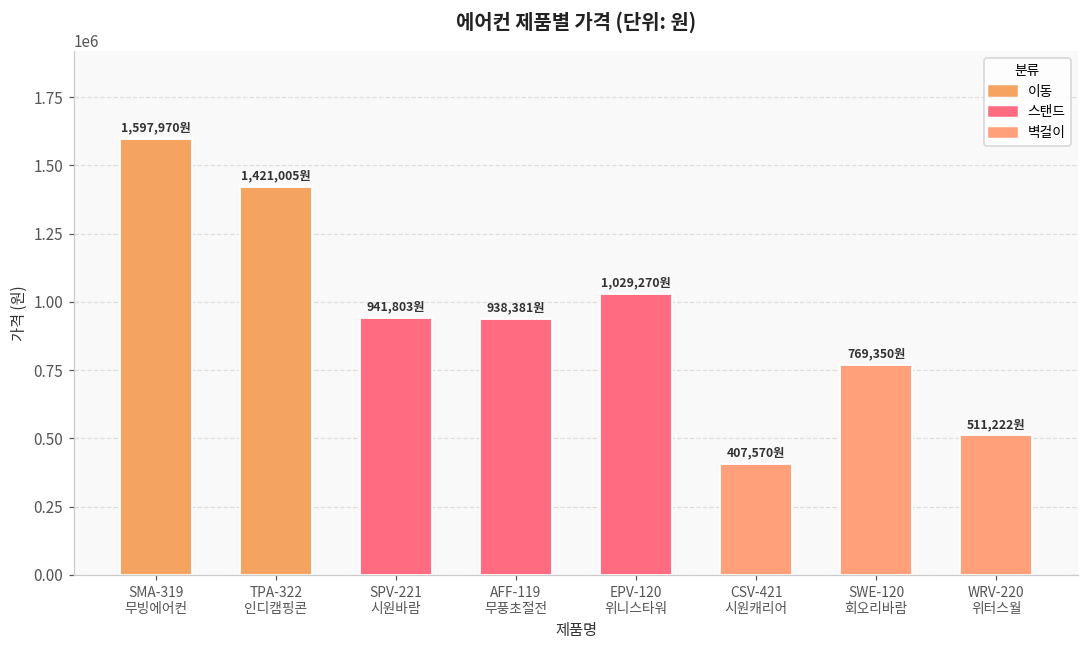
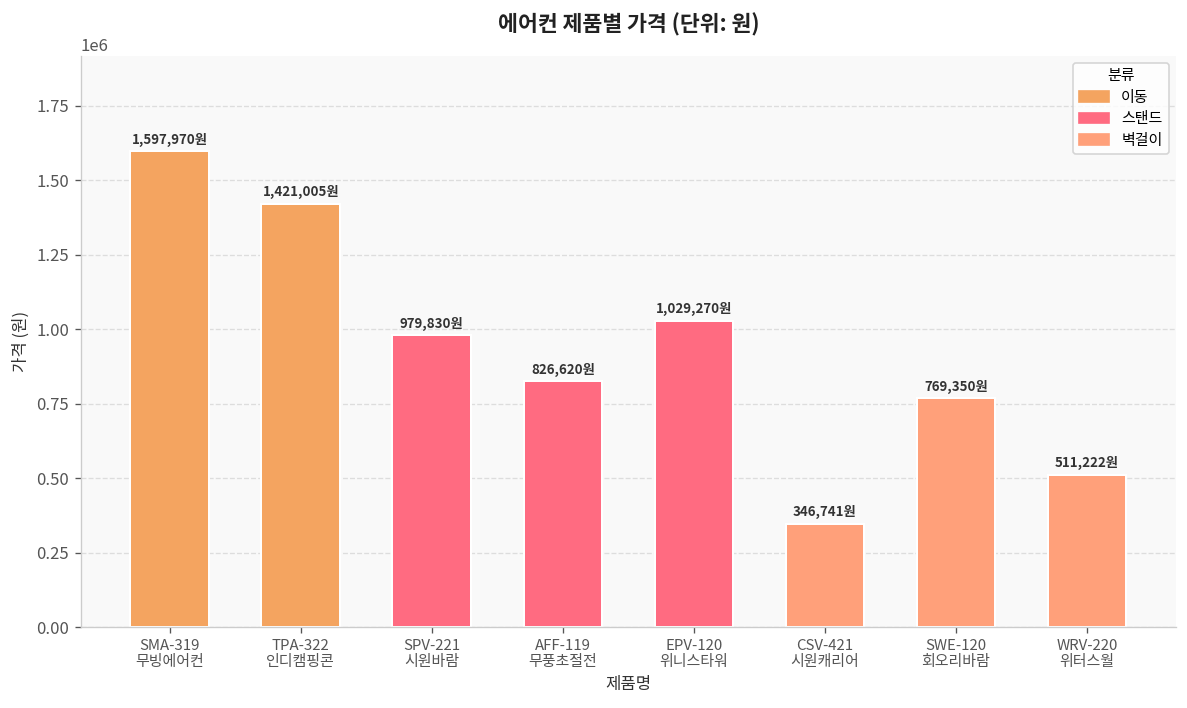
  {
    "SMA-319 무빙에어컨": "1,597,970원",
    "TPA-322 인디캠핑콘": "1,421,005원",
-   "SPV-221 시원바람": "941,803원",
-   "AFF-119 무풍초절전": "938,381원",
+   "SPV-221 시원바람": "979,830원",
+   "AFF-119 무풍초절전": "826,620원",
    "EPV-120 위니스타워": "1,029,270원",
-   "CSV-421 시원캐리어": "407,570원",
+   "CSV-421 시원캐리어": "346,741원",
    "SWE-120 회오리바람": "769,350원",
    "WRV-220 위터스월": "511,222원"
  }
